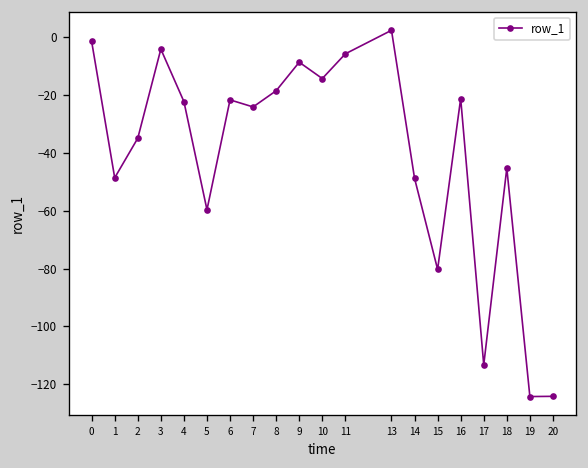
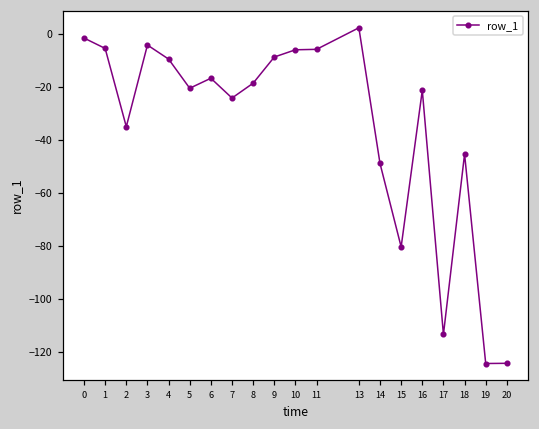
  {
    "0": -1,
-   "1": -49,
+   "1": -5,
    "2": -35,
    "3": -4,
-   "4": -22,
-   "5": -60,
-   "6": -22,
+   "4": -9,
+   "5": -20,
+   "6": -17,
    "7": -24,
    "8": -19,
    "9": -9,
-   "10": -14,
+   "10": -6,
    "11": -6,
    "13": 2,
    "14": -49,
    "15": -80,
    "16": -21,
    "17": -113,
    "18": -45,
    "19": -124,
    "20": -124
  }
